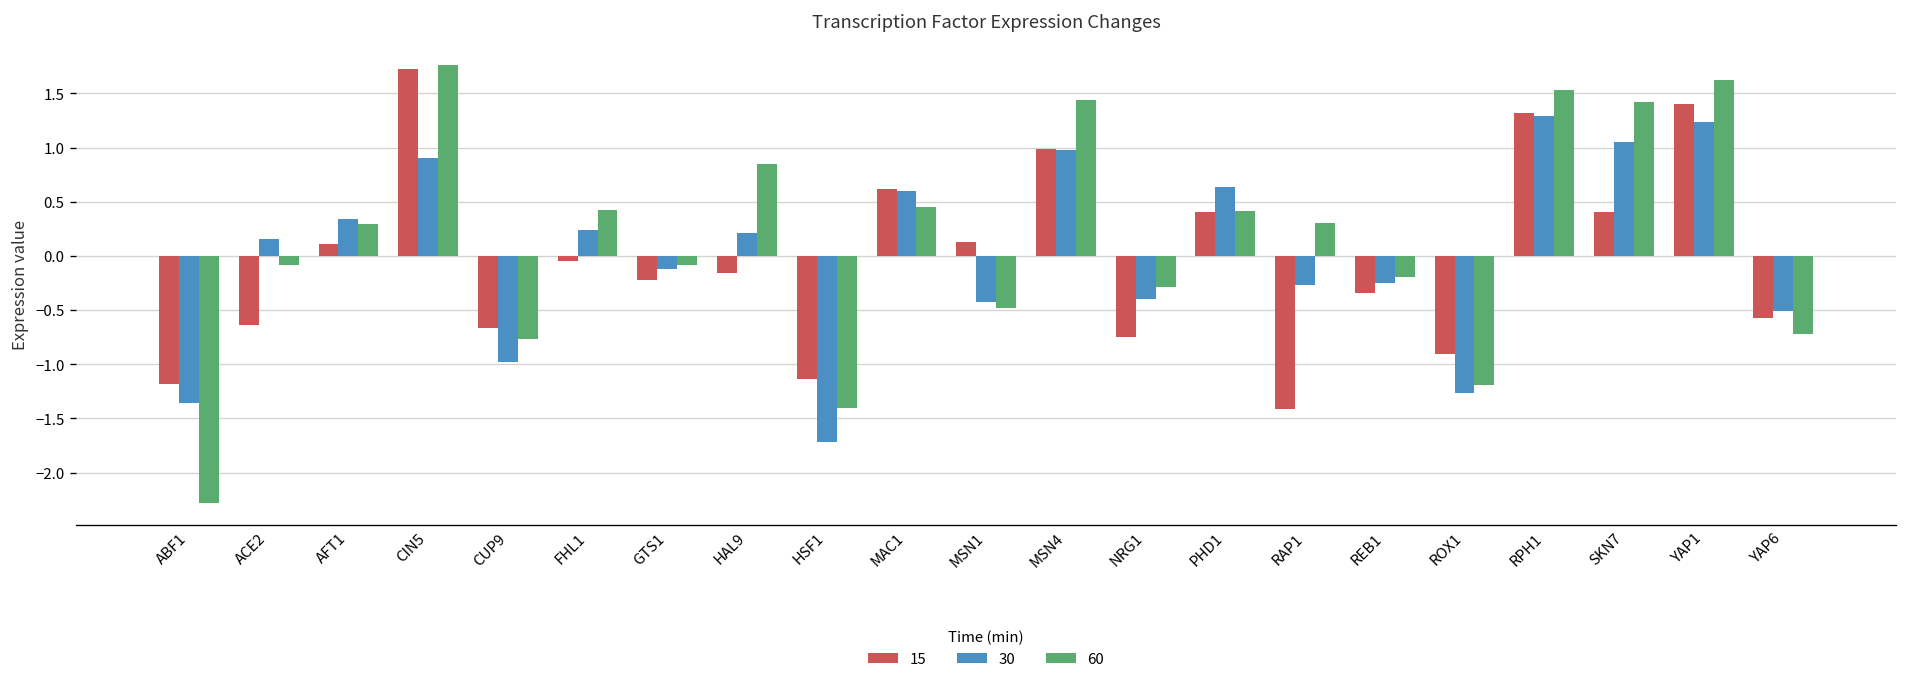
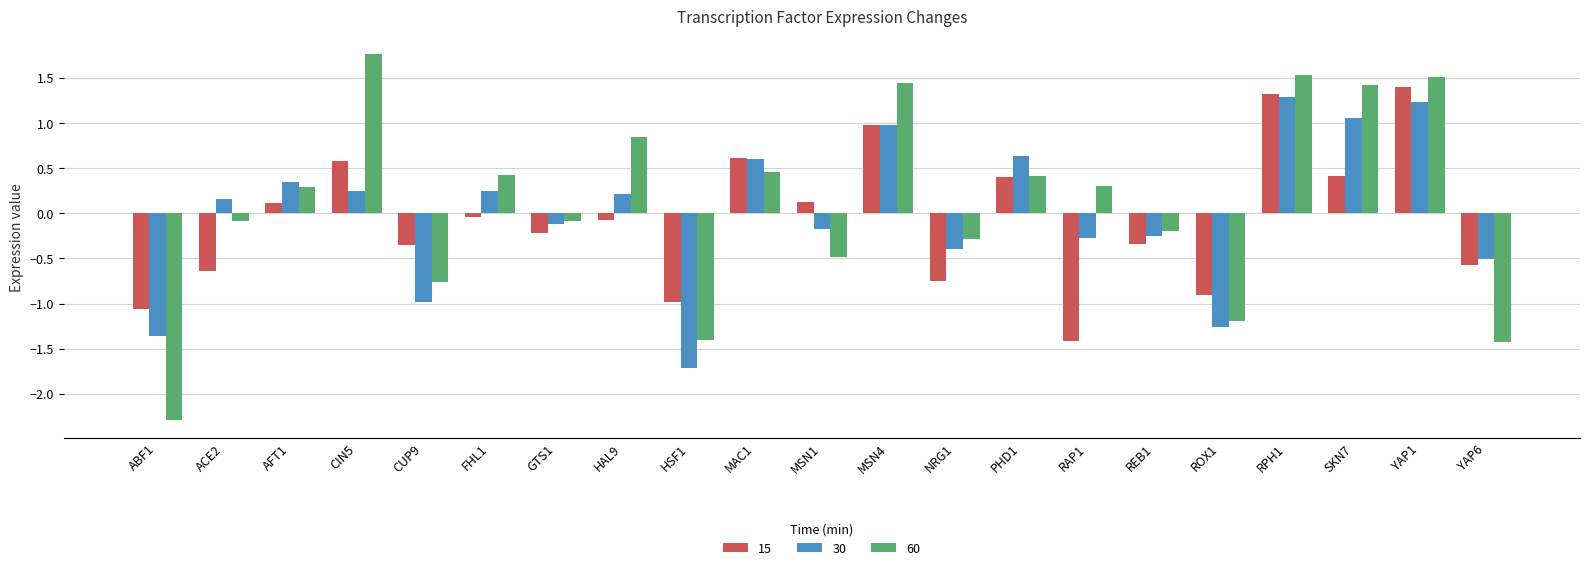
  {
    "15": {
-     "ABF1": -1.2,
+     "ABF1": -1.1,
      "ACE2": -0.6,
      "AFT1": 0.1,
-     "CIN5": 1.7,
-     "CUP9": -0.7,
+     "CIN5": 0.6,
+     "CUP9": -0.3,
      "FHL1": 0.0,
      "GTS1": -0.2,
-     "HAL9": -0.2,
-     "HSF1": -1.1,
+     "HAL9": -0.1,
+     "HSF1": -1.0,
      "MAC1": 0.6,
      "MSN1": 0.1,
      "MSN4": 1.0,
      "NRG1": -0.8,
      "PHD1": 0.4,
      "RAP1": -1.4,
      "REB1": -0.3,
      "ROX1": -0.9,
      "RPH1": 1.3,
      "SKN7": 0.4,
      "YAP1": 1.4,
      "YAP6": -0.6
    },
    "30": {
      "ABF1": -1.4,
      "ACE2": 0.2,
      "AFT1": 0.3,
-     "CIN5": 0.9,
+     "CIN5": 0.3,
      "CUP9": -1.0,
      "FHL1": 0.2,
      "GTS1": -0.1,
      "HAL9": 0.2,
      "HSF1": -1.7,
      "MAC1": 0.6,
-     "MSN1": -0.4,
+     "MSN1": -0.2,
      "MSN4": 1.0,
      "NRG1": -0.4,
      "PHD1": 0.6,
      "RAP1": -0.3,
      "REB1": -0.3,
      "ROX1": -1.3,
      "RPH1": 1.3,
      "SKN7": 1.1,
      "YAP1": 1.2,
      "YAP6": -0.5
    },
    "60": {
      "ABF1": -2.3,
      "ACE2": -0.1,
      "AFT1": 0.3,
      "CIN5": 1.8,
      "CUP9": -0.8,
      "FHL1": 0.4,
      "GTS1": -0.1,
      "HAL9": 0.8,
      "HSF1": -1.4,
      "MAC1": 0.5,
      "MSN1": -0.5,
      "MSN4": 1.4,
      "NRG1": -0.3,
      "PHD1": 0.4,
      "RAP1": 0.3,
      "REB1": -0.2,
      "ROX1": -1.2,
      "RPH1": 1.5,
      "SKN7": 1.4,
-     "YAP1": 1.6,
-     "YAP6": -0.7
+     "YAP1": 1.5,
+     "YAP6": -1.4
    }
  }
